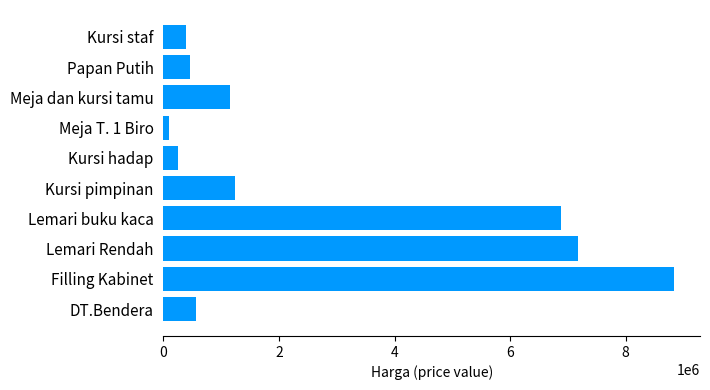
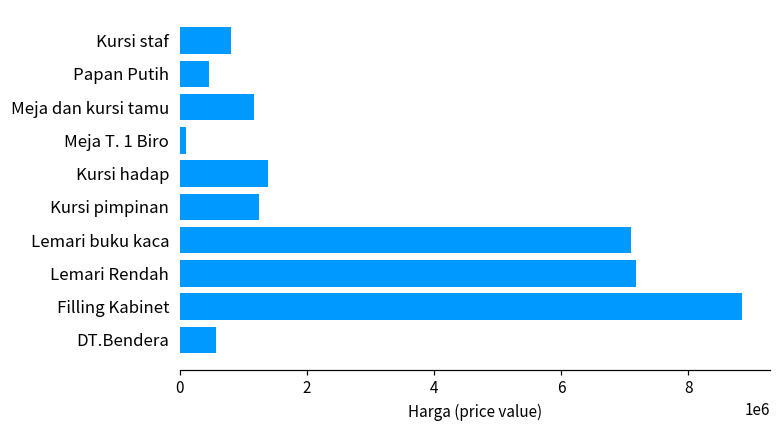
  {
-   "Kursi staf": 400000,
+   "Kursi staf": 800000,
    "Papan Putih": 500000,
    "Meja dan kursi tamu": 1200000,
    "Meja T. 1 Biro": 100000,
-   "Kursi hadap": 300000,
+   "Kursi hadap": 1400000,
    "Kursi pimpinan": 1200000,
-   "Lemari buku kaca": 6900000,
+   "Lemari buku kaca": 7100000,
    "Lemari Rendah": 7200000,
    "Filling Kabinet": 8800000,
    "DT.Bendera": 600000
  }
